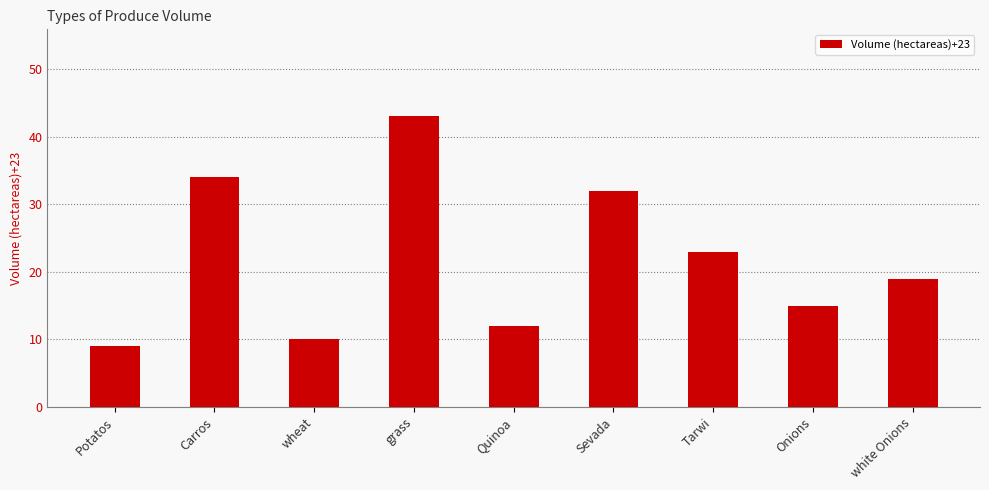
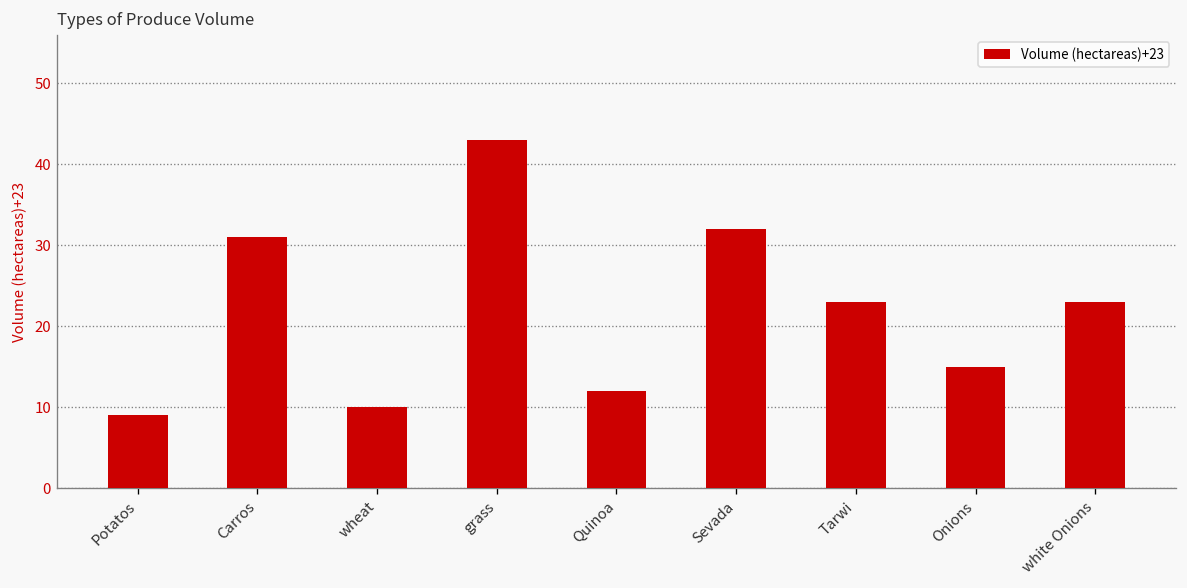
  {
    "Potatos": 9,
-   "Carros": 34,
+   "Carros": 31,
    "wheat": 10,
    "grass": 43,
    "Quinoa": 12,
    "Sevada": 32,
    "Tarwi": 23,
    "Onions": 15,
-   "white Onions": 19
+   "white Onions": 23
  }
